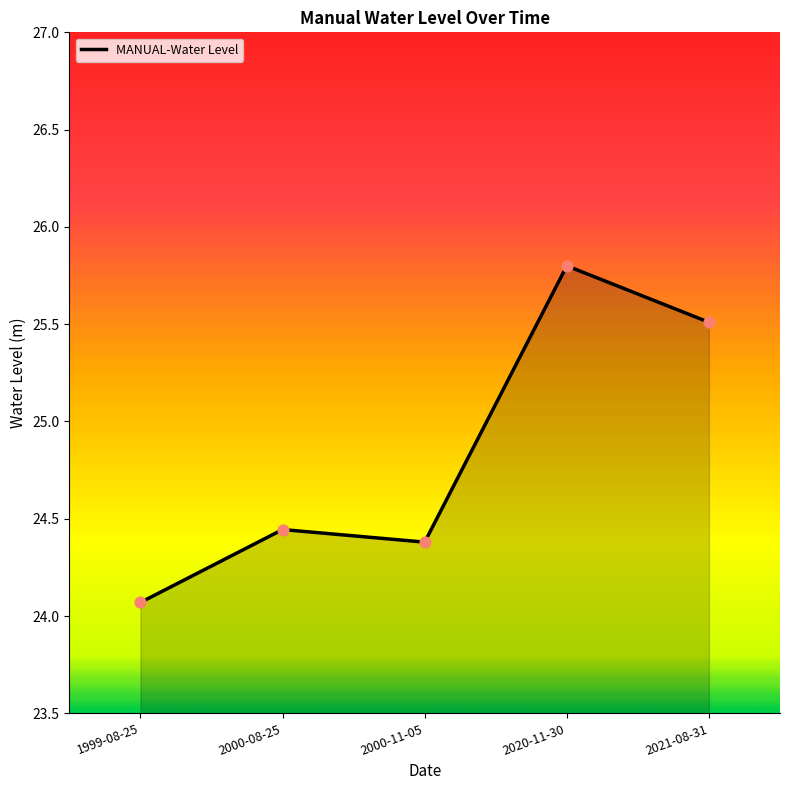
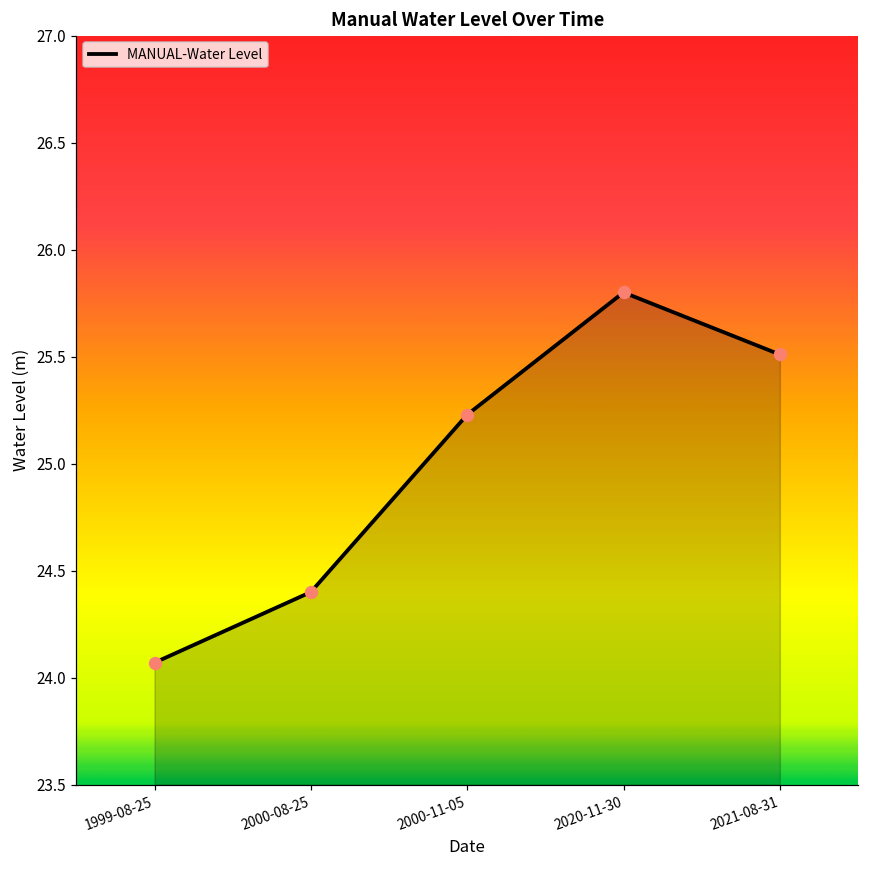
  {
    "1999-08-25": 24.07,
-   "2000-08-25": 24.44,
-   "2000-11-05": 24.38,
+   "2000-08-25": 24.40,
+   "2000-11-05": 25.23,
    "2020-11-30": 25.80,
    "2021-08-31": 25.51
  }
